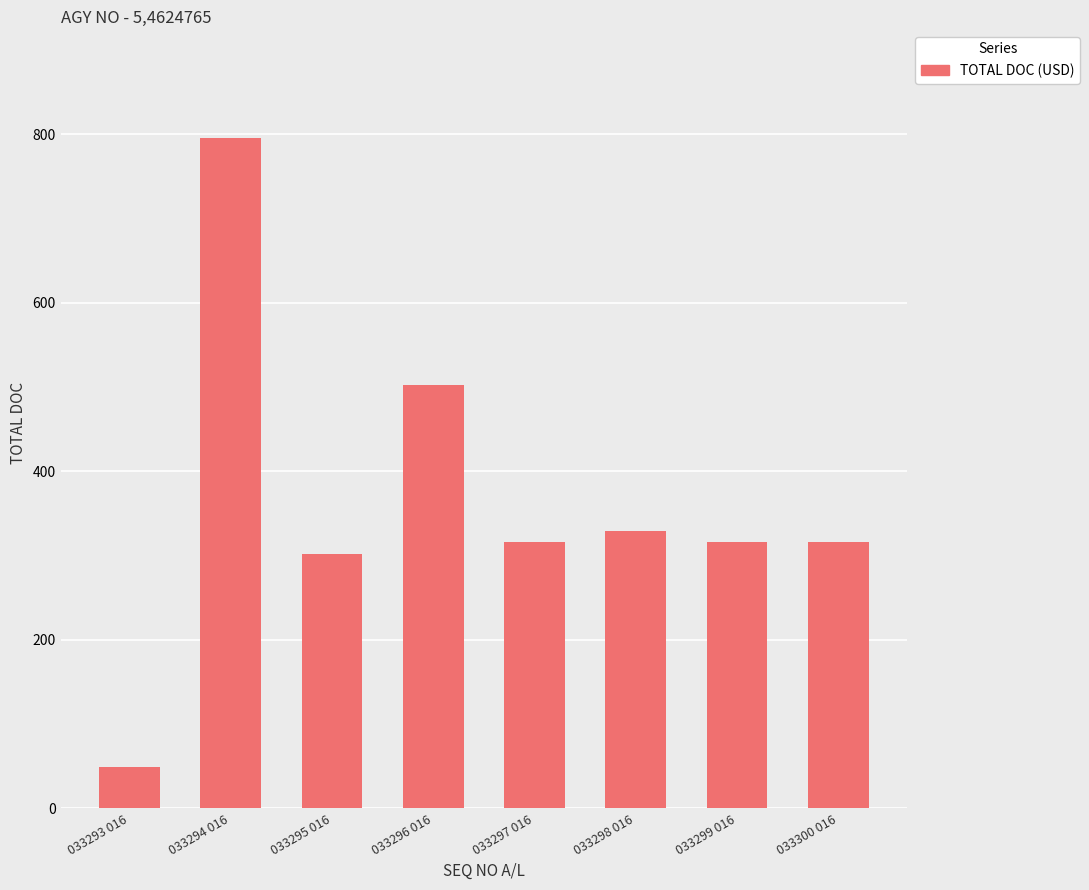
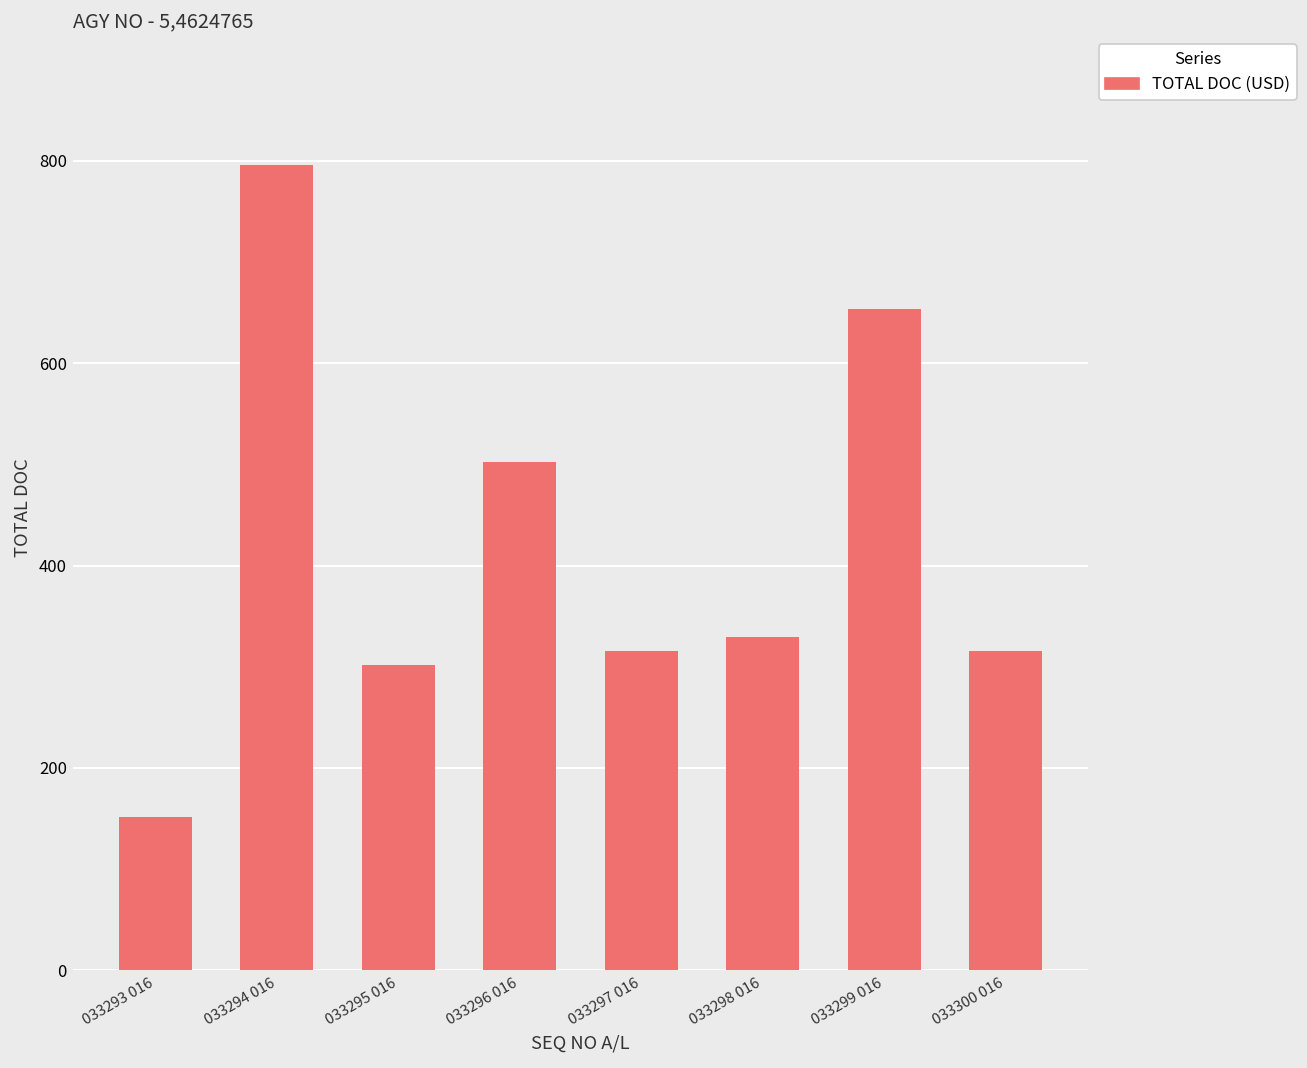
  {
-   "033293 016": 50,
+   "033293 016": 150,
    "033294 016": 800,
    "033295 016": 300,
    "033296 016": 500,
    "033297 016": 320,
    "033298 016": 330,
-   "033299 016": 320,
+   "033299 016": 650,
    "033300 016": 320
  }
